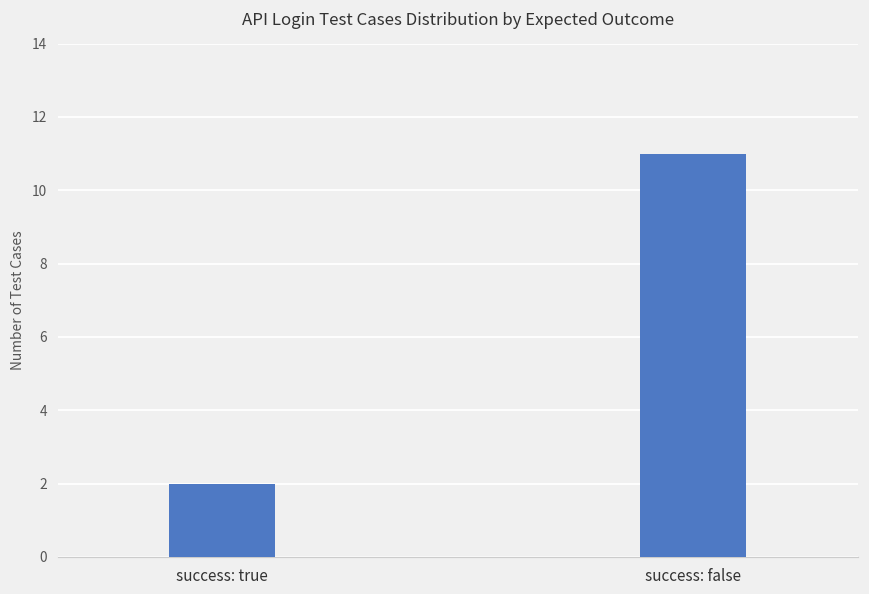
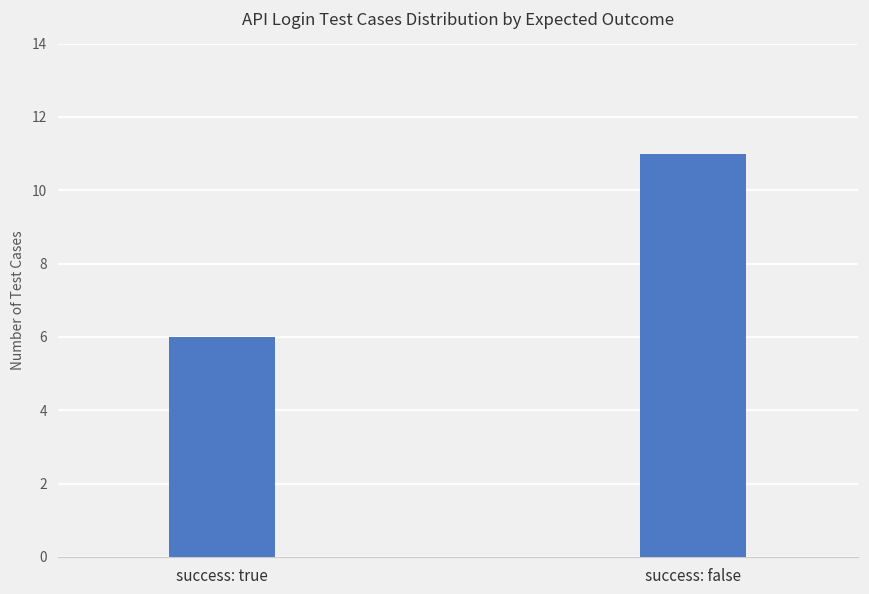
  {
-   "success: true": 2,
+   "success: true": 6,
    "success: false": 11
  }
